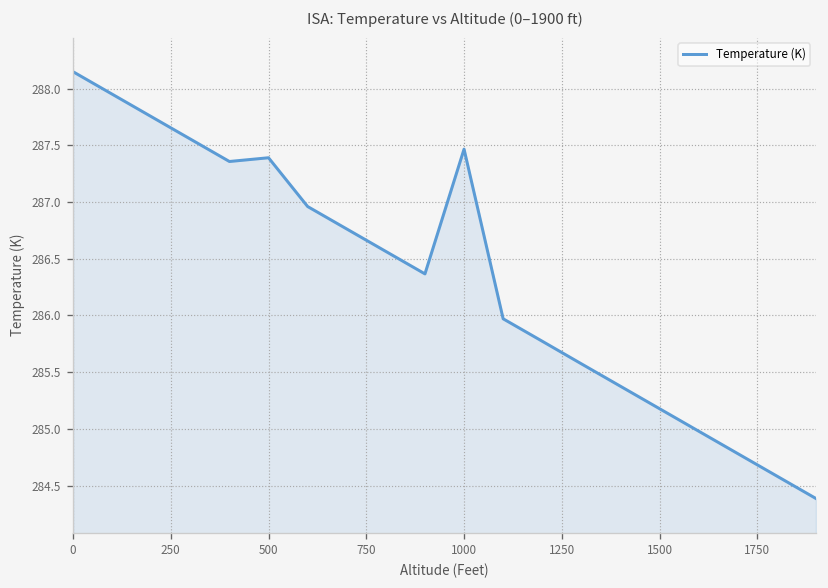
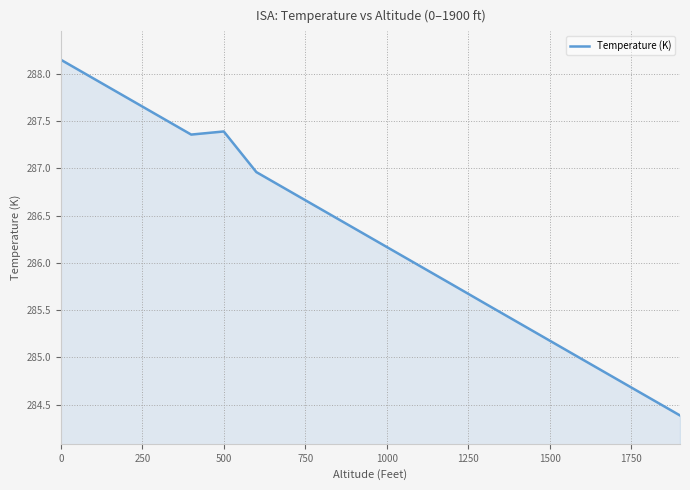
  {
    "0": 288.2,
    "500": 287.4,
-   "1000": 287.5,
+   "1000": 286.2,
    "1500": 285.2
  }
